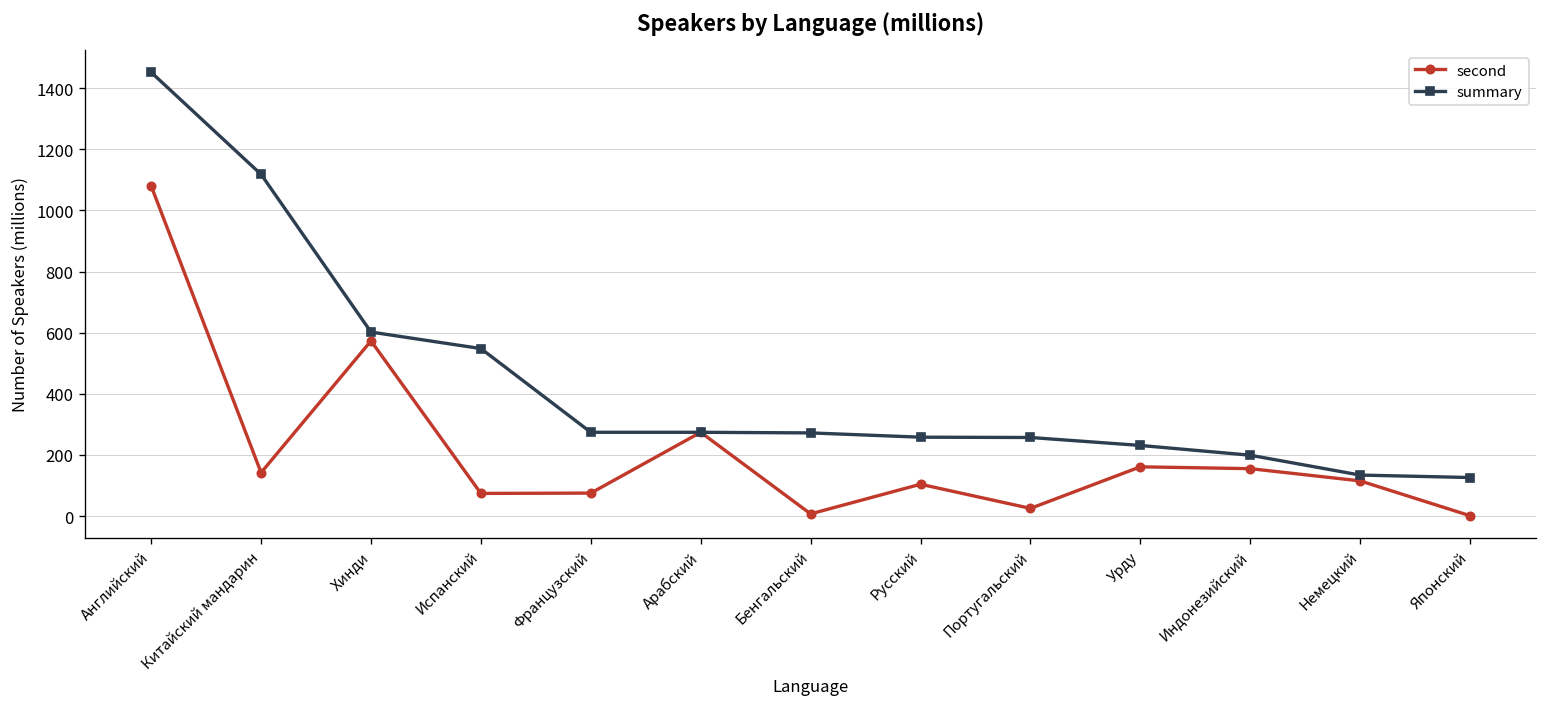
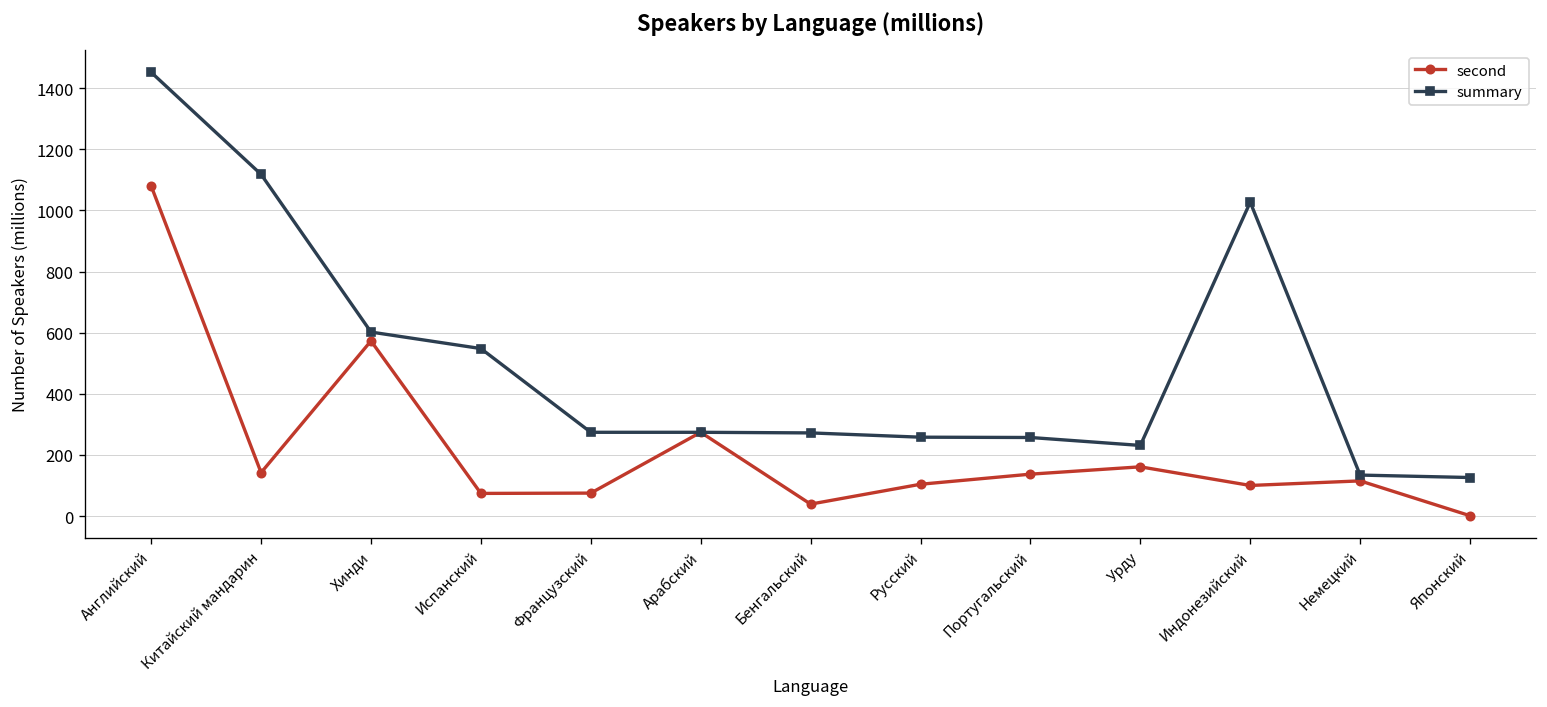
  {
    "second": {
      "Английский": 1080,
      "Китайский мандарин": 140,
      "Хинди": 570,
      "Испанский": 70,
      "Французский": 80,
-     "Бенгальский": 10,
+     "Бенгальский": 40,
      "Русский": 100,
-     "Португальский": 30,
+     "Португальский": 140,
      "Урду": 160,
-     "Индонезийский": 160,
+     "Индонезийский": 100,
      "Немецкий": 120,
      "Японский": 0
    },
    "summary": {
      "Английский": 1450,
      "Китайский мандарин": 1120,
      "Хинди": 600,
      "Испанский": 550,
      "Французский": 270,
      "Бенгальский": 270,
      "Русский": 260,
      "Португальский": 260,
      "Урду": 230,
-     "Индонезийский": 200,
+     "Индонезийский": 1030,
      "Немецкий": 130,
      "Японский": 130
    }
  }
